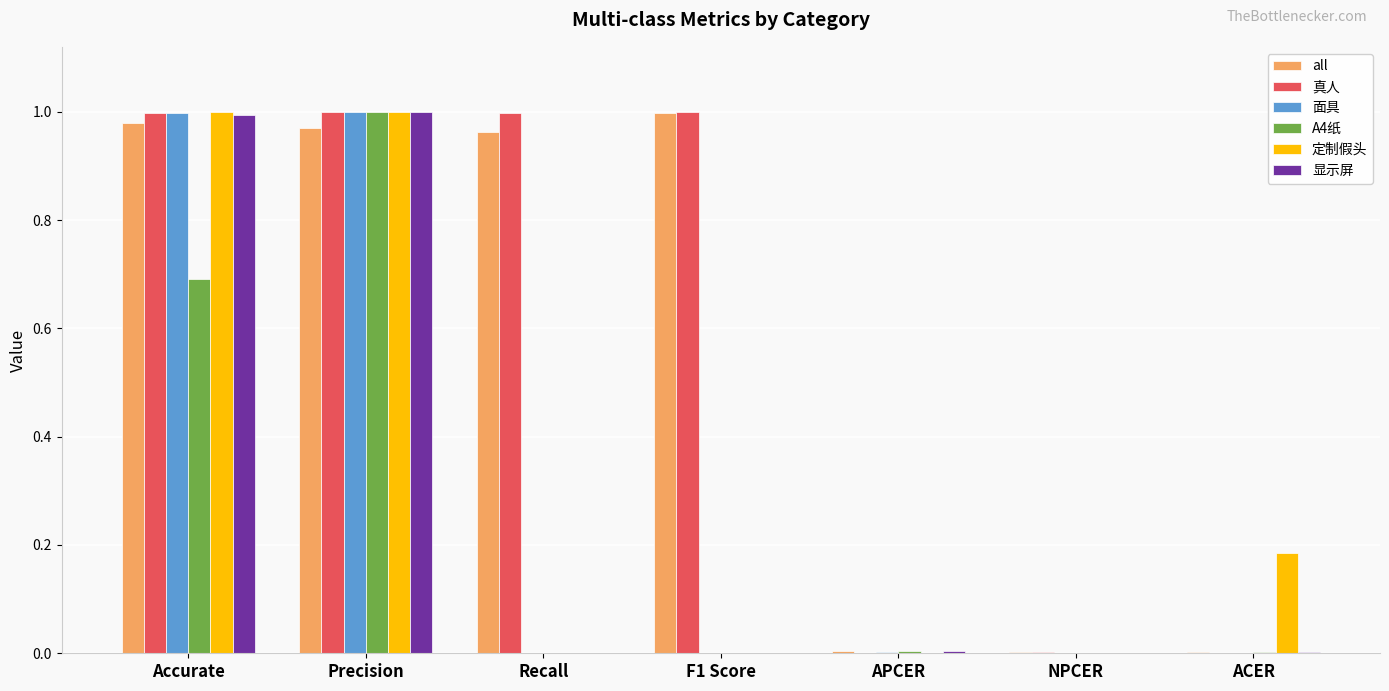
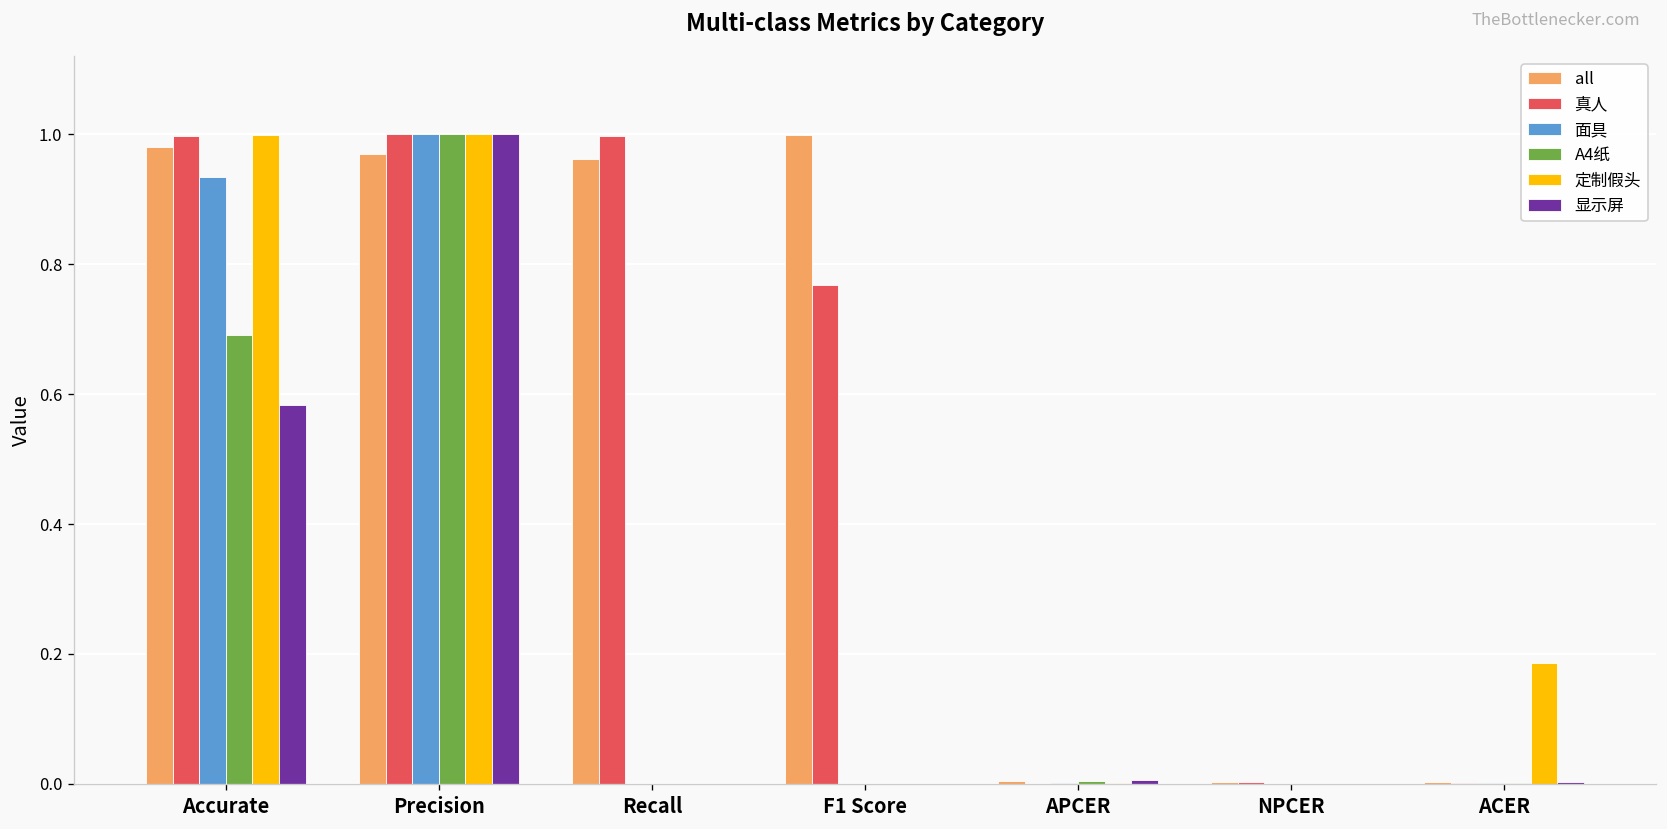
  {
    "all": {
      "Accurate": 0.98,
      "Precision": 0.97,
      "Recall": 0.96,
      "F1 Score": 1.00
    },
    "真人": {
      "Accurate": 1.00,
      "Precision": 1.00,
      "Recall": 1.00,
-     "F1 Score": 1.00,
+     "F1 Score": 0.77,
      "APCER": 0.00
    },
    "面具": {
-     "Accurate": 1.00,
+     "Accurate": 0.93,
      "Precision": 1.00,
      "Recall": 0.00,
      "F1 Score": 0.00,
      "NPCER": 0.00
    },
    "A4纸": {
      "Accurate": 0.69,
      "Precision": 1.00,
      "Recall": 0.00,
      "F1 Score": 0.00,
      "NPCER": 0.00
    },
    "定制假头": {
      "Accurate": 1.00,
      "Precision": 1.00,
      "Recall": 0.00,
      "F1 Score": 0.00,
      "NPCER": 0.00,
      "ACER": 0.19
    },
    "显示屏": {
-     "Accurate": 1.00,
+     "Accurate": 0.58,
      "Precision": 1.00,
      "Recall": 0.00,
      "F1 Score": 0.00,
      "APCER": 0.00,
      "NPCER": 0.00
    }
  }
